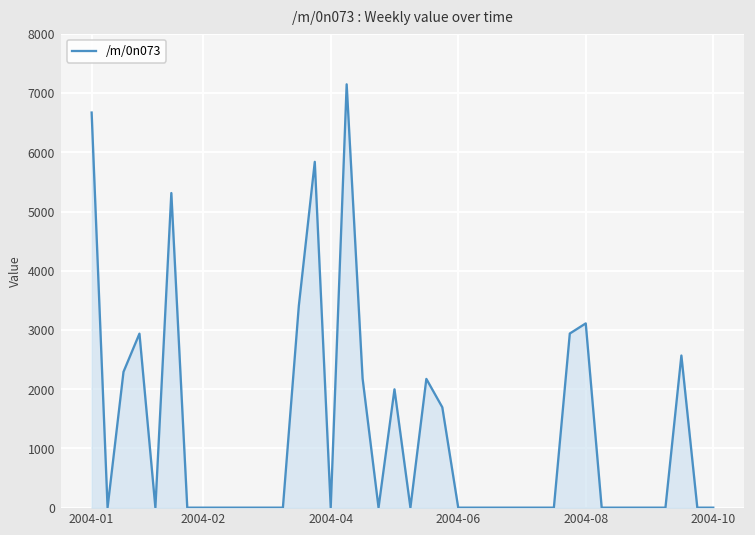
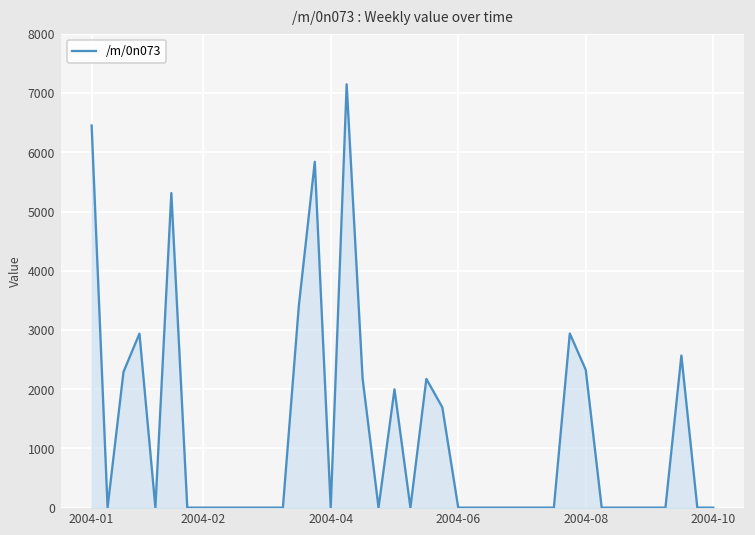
  {
-   "2004-01": 6700,
+   "2004-01": 6500,
    "2004-02": 0,
    "2004-04": 0,
    "2004-06": 0,
-   "2004-08": 3100,
+   "2004-08": 2300,
    "2004-10": 0
  }
